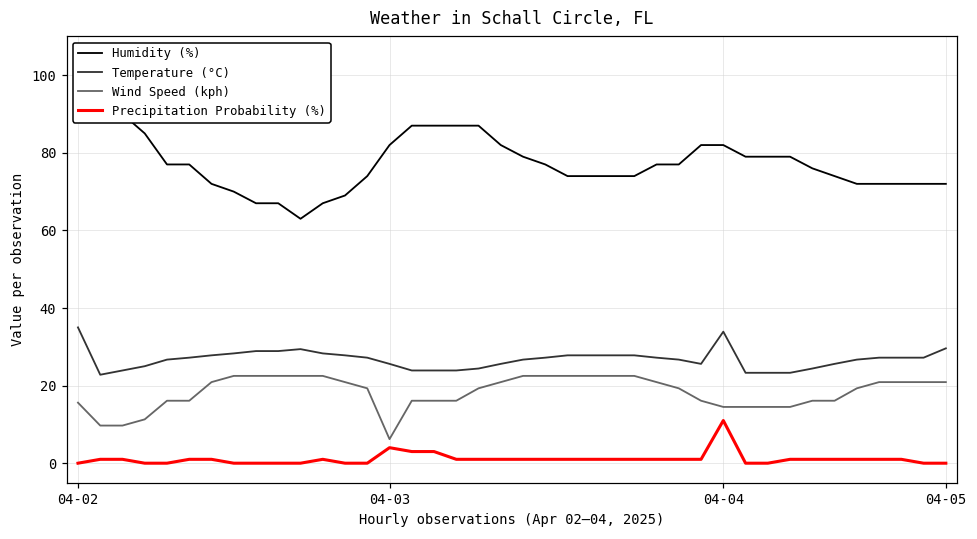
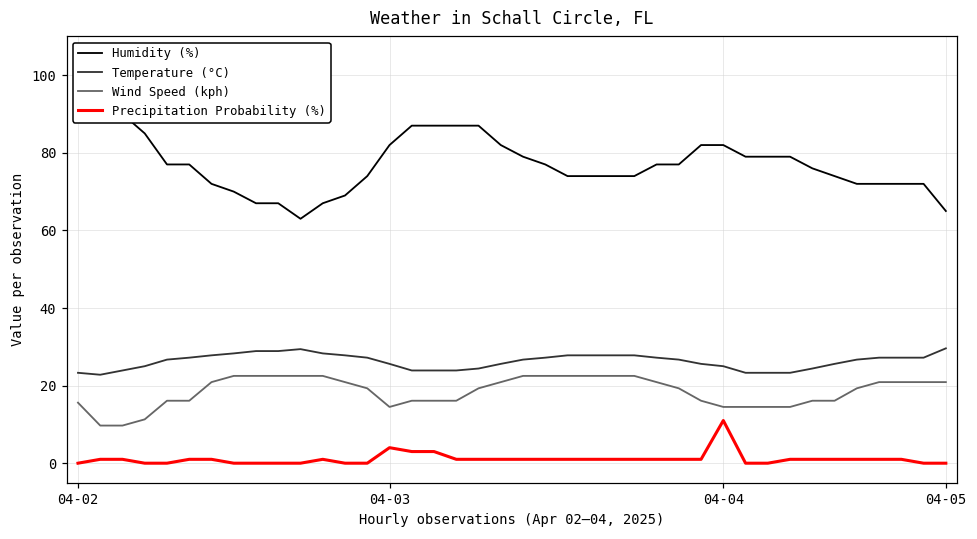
  {
    "Humidity (%)": {
      "04-03": 82,
      "04-04": 82,
-     "04-05": 72
+     "04-05": 65
    },
    "Temperature (°C)": {
-     "04-02": 35,
+     "04-02": 23,
      "04-03": 26,
-     "04-04": 34,
+     "04-04": 25,
      "04-05": 30
    },
    "Wind Speed (kph)": {
      "04-02": 16,
-     "04-03": 6,
+     "04-03": 15,
      "04-04": 15,
      "04-05": 21
    },
    "Precipitation Probability (%)": {
      "04-02": 0,
      "04-03": 4,
      "04-04": 11,
      "04-05": 0
    }
  }
